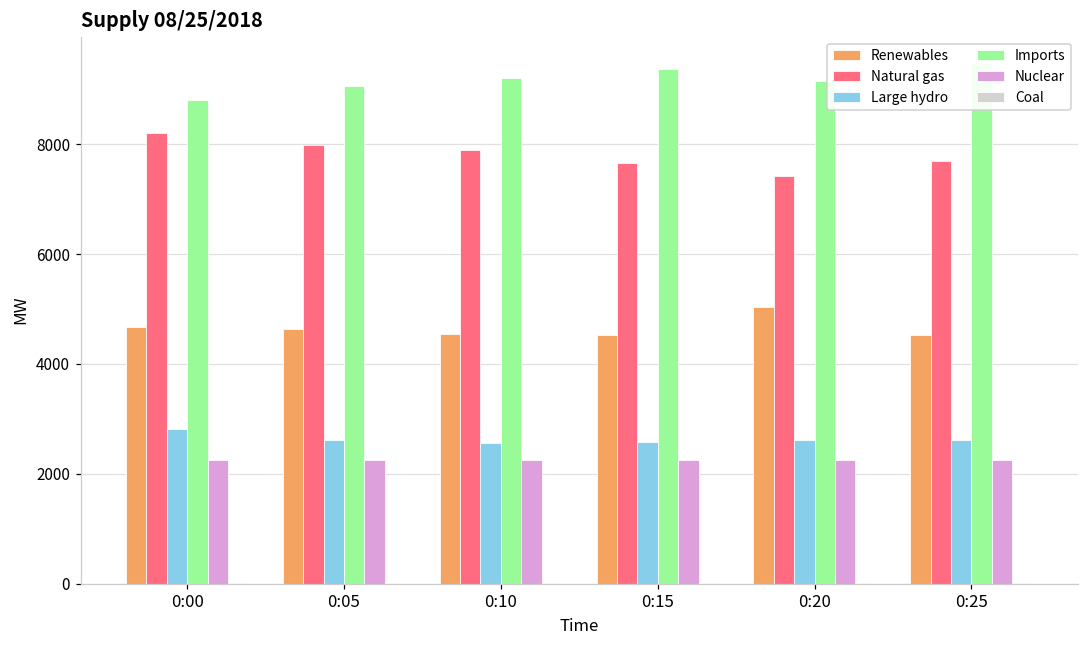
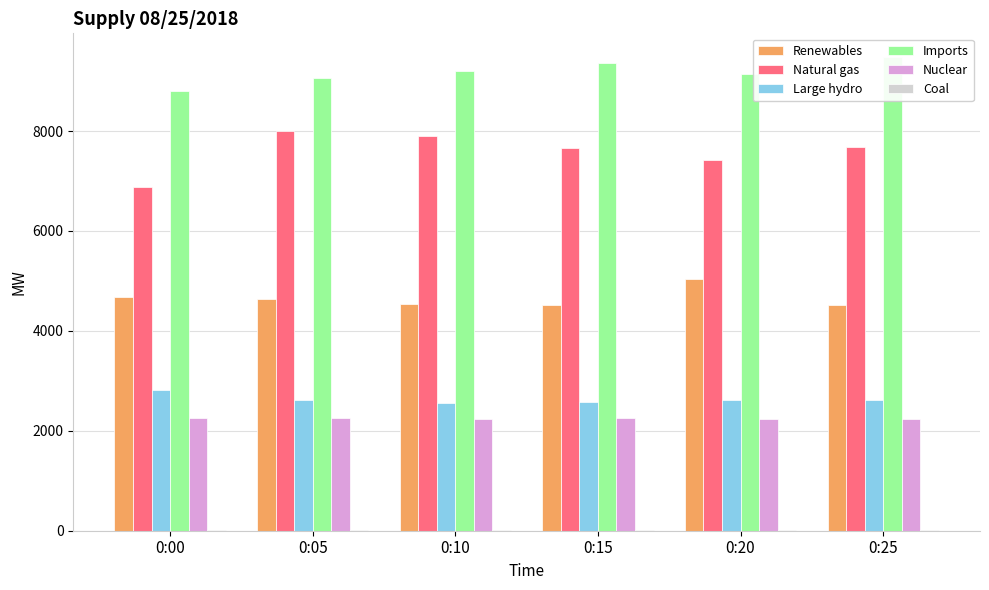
  {
    "Renewables": {
      "0:00": 4700,
      "0:05": 4600,
      "0:10": 4500,
      "0:15": 4500,
      "0:20": 5000,
      "0:25": 4500
    },
    "Natural gas": {
-     "0:00": 8200,
+     "0:00": 6900,
      "0:05": 8000,
      "0:10": 7900,
      "0:15": 7700,
      "0:20": 7400,
      "0:25": 7700
    },
    "Large hydro": {
      "0:00": 2800,
      "0:05": 2600,
      "0:10": 2600,
      "0:15": 2600,
      "0:20": 2600,
      "0:25": 2600
    },
    "Imports": {
      "0:00": 8800,
      "0:05": 9100,
      "0:10": 9200,
      "0:15": 9400,
      "0:20": 9100
    }
  }
